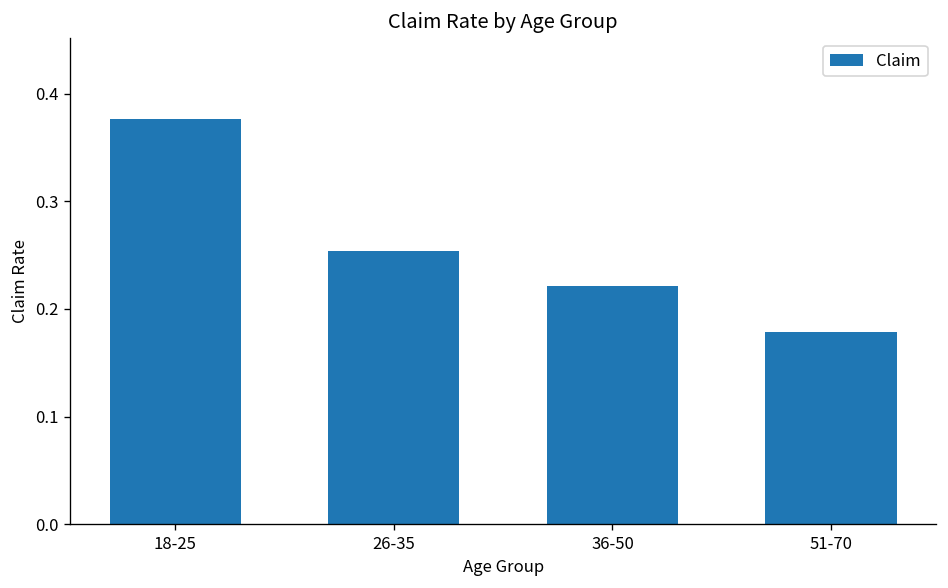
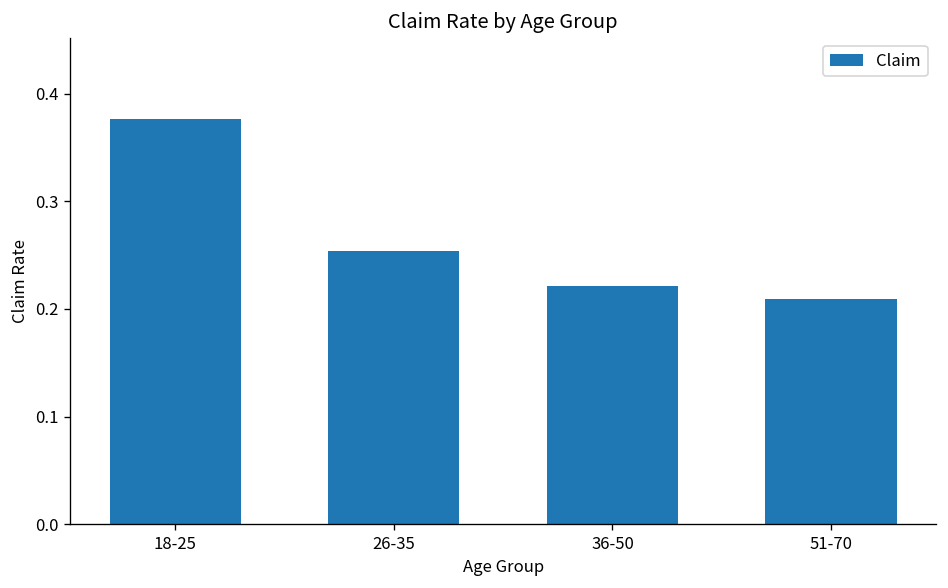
  {
    "18-25": 0.38,
    "26-35": 0.25,
    "36-50": 0.22,
-   "51-70": 0.18
+   "51-70": 0.21
  }
